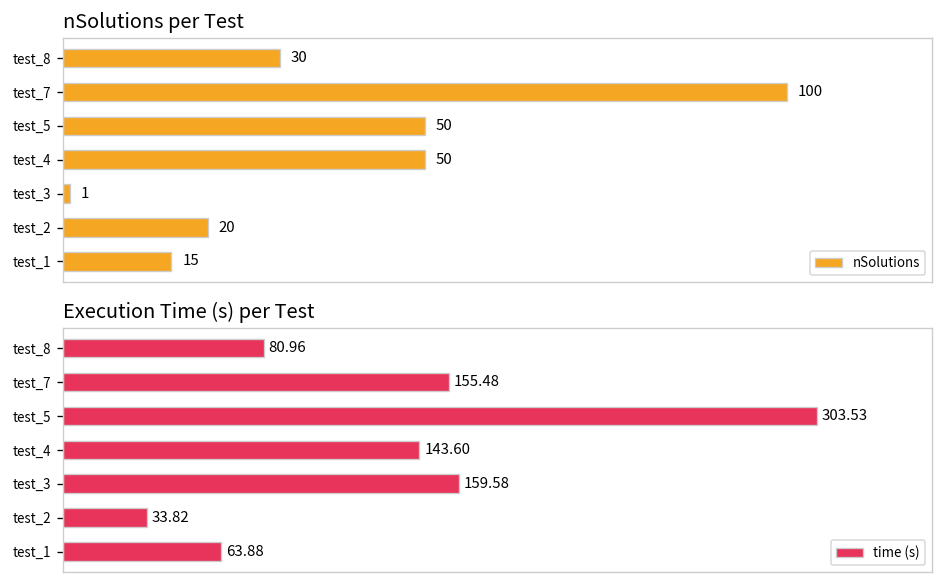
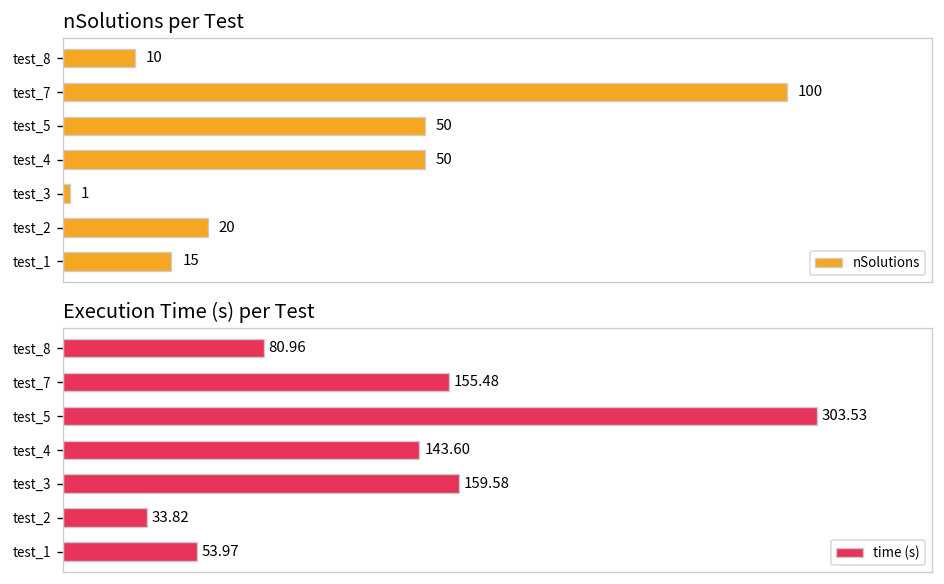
  {
    "nSolutions per Test": {
-     "test_8": 30,
+     "test_8": 10,
      "test_7": 100,
      "test_5": 50,
      "test_4": 50,
      "test_3": 1,
      "test_2": 20,
      "test_1": 15
    },
    "Execution Time (s) per Test": {
      "test_8": 80.96,
      "test_7": 155.48,
      "test_5": 303.53,
      "test_4": 143.60,
      "test_3": 159.58,
      "test_2": 33.82,
-     "test_1": 63.88
+     "test_1": 53.97
    }
  }
